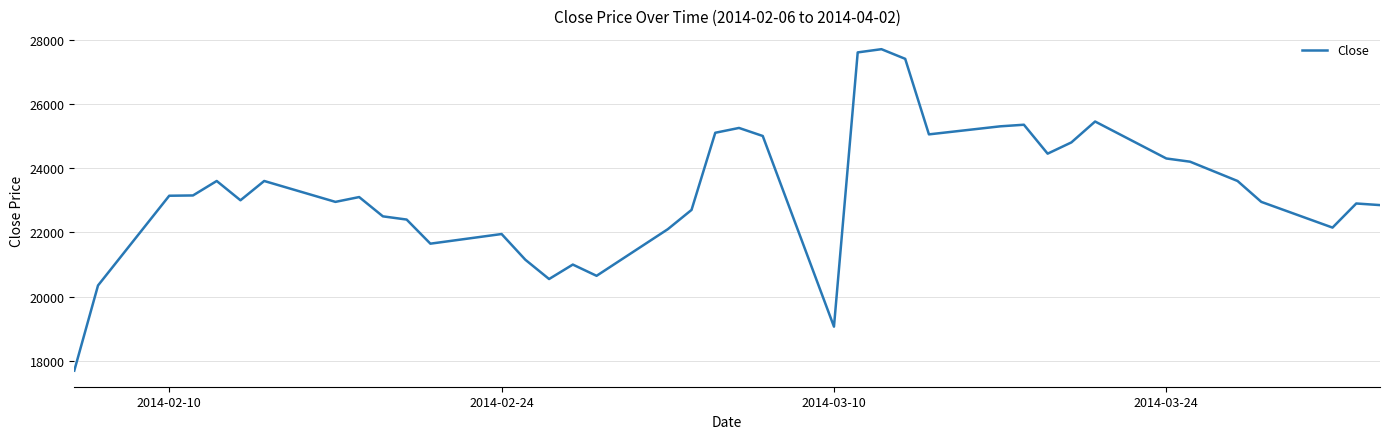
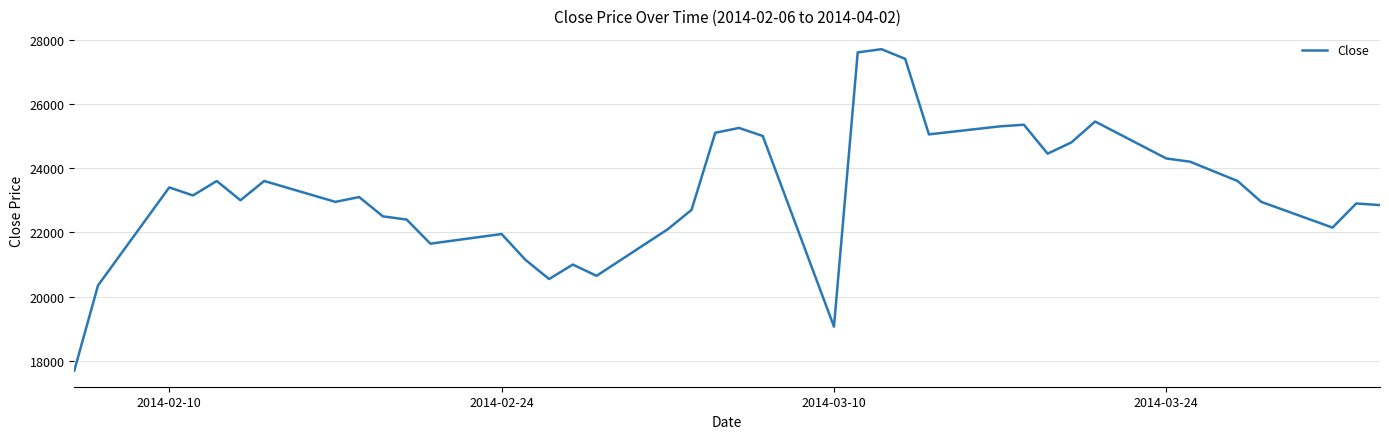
  {
-   "2014-02-10": 23100,
+   "2014-02-10": 23400,
    "2014-02-24": 22000,
    "2014-03-10": 19100,
    "2014-03-24": 24300
  }
